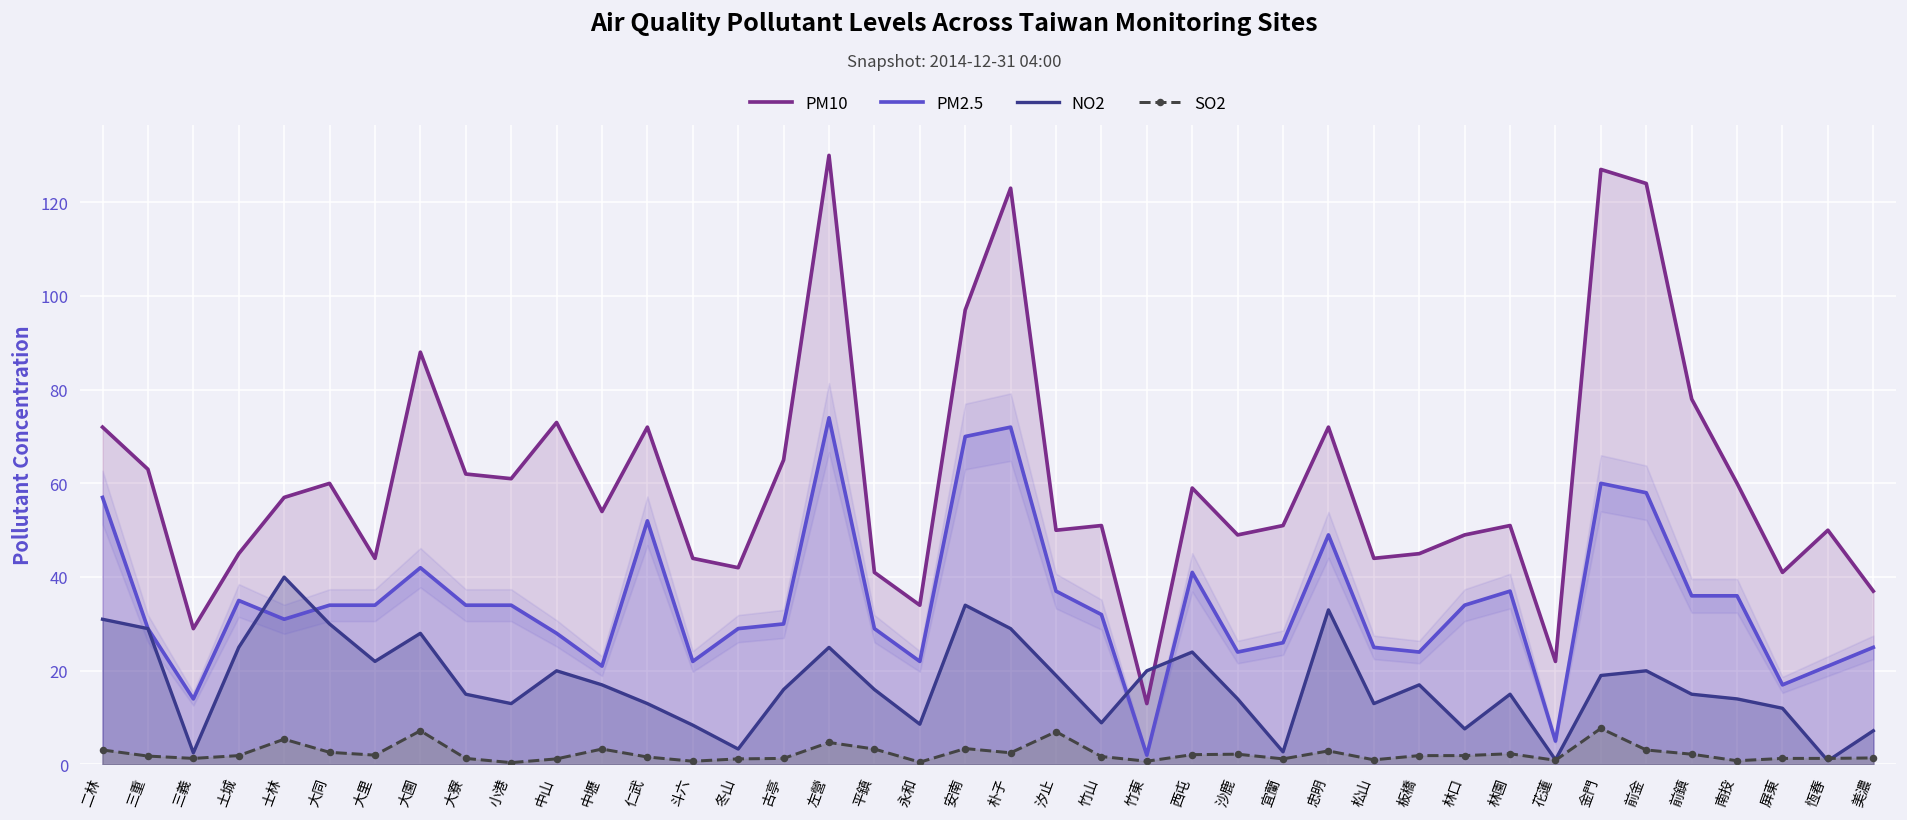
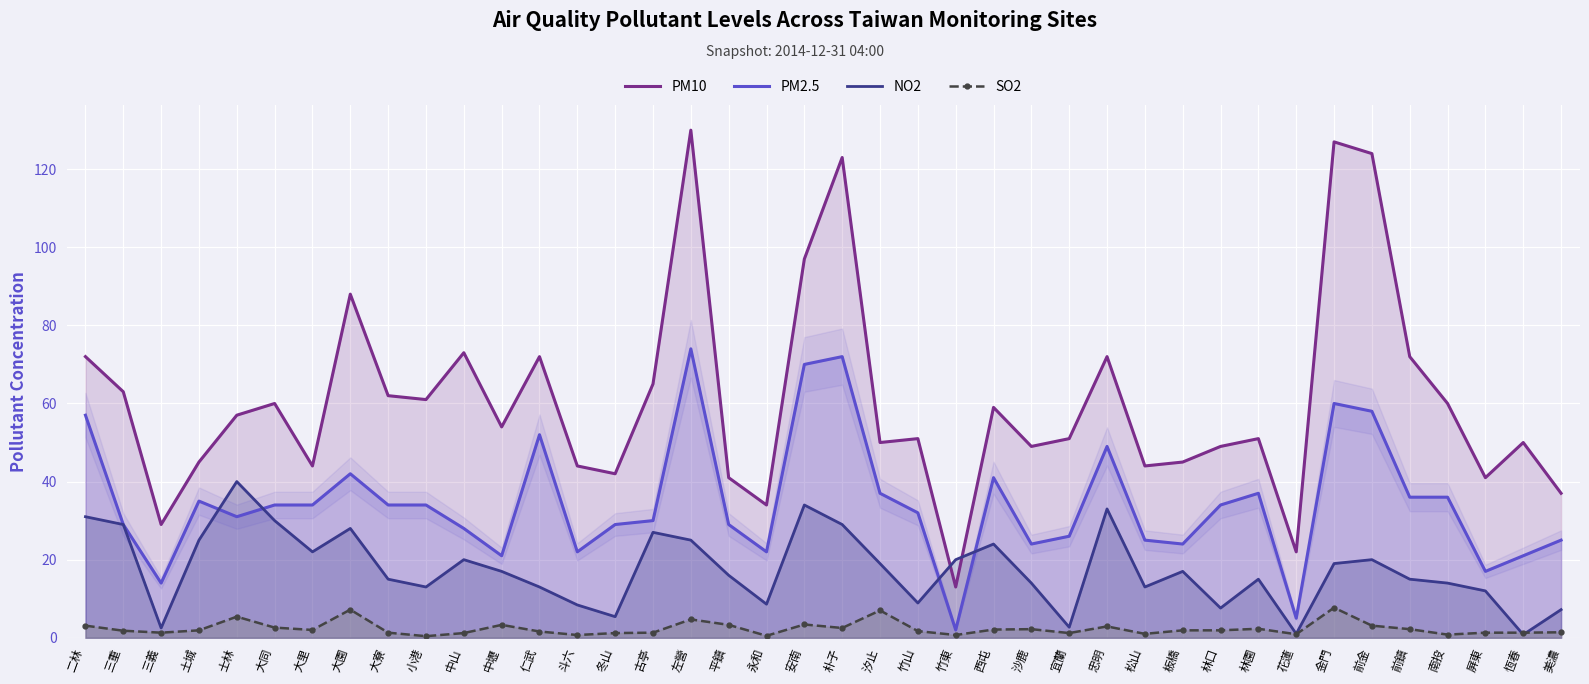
  {
    "PM10": {
      "二林": 72,
      "三重": 63,
      "三義": 29,
      "土城": 45,
      "士林": 57,
      "大同": 60,
      "大里": 44,
      "大園": 88,
      "大寮": 62,
      "小港": 61,
      "中山": 73,
      "中壢": 54,
      "仁武": 72,
      "斗六": 44,
      "冬山": 42,
      "古亭": 65,
      "左營": 130,
      "平鎮": 41,
      "永和": 34,
      "安南": 97,
      "朴子": 123,
      "汐止": 50,
      "竹山": 51,
      "竹東": 13,
      "西屯": 59,
      "沙鹿": 49,
      "宜蘭": 51,
      "忠明": 72,
      "松山": 44,
      "板橋": 45,
      "林口": 49,
      "林園": 51,
      "花蓮": 22,
      "金門": 127,
      "前金": 124,
-     "前鎮": 78,
+     "前鎮": 72,
      "南投": 60,
      "屏東": 41,
      "恆春": 50,
      "美濃": 37
    },
    "NO2": {
      "二林": 31,
      "三義": 3,
      "土城": 25,
      "士林": 40,
      "大同": 30,
      "大里": 22,
      "大園": 28,
      "大寮": 15,
      "小港": 13,
      "中山": 20,
      "中壢": 17,
      "仁武": 13,
      "斗六": 8,
-     "冬山": 3,
-     "古亭": 16,
+     "冬山": 5,
+     "古亭": 27,
      "左營": 25,
      "平鎮": 16,
      "永和": 9,
      "安南": 34,
      "朴子": 29,
      "汐止": 19,
      "竹山": 9,
      "竹東": 20,
      "西屯": 24,
      "沙鹿": 14,
      "宜蘭": 3,
      "忠明": 33,
      "松山": 13,
      "板橋": 17,
      "林口": 8,
      "林園": 15,
      "金門": 19,
      "前金": 20,
      "前鎮": 15,
      "南投": 14,
      "屏東": 12,
      "美濃": 7
    },
    "SO2": {
      "二林": 3,
      "三重": 2,
      "三義": 1,
      "土城": 2,
      "士林": 5,
      "大同": 3,
      "大里": 2,
      "大園": 7,
      "大寮": 1,
      "小港": 0,
      "中山": 1,
      "中壢": 3,
      "仁武": 2,
      "斗六": 1,
      "冬山": 1,
      "古亭": 1,
      "左營": 5,
      "平鎮": 3,
      "永和": 1,
      "安南": 3,
      "朴子": 3,
      "汐止": 7,
      "竹山": 2,
      "竹東": 1,
      "西屯": 2,
      "沙鹿": 2,
      "宜蘭": 1,
      "忠明": 3,
      "松山": 1,
      "板橋": 2,
      "林口": 2,
      "林園": 2,
      "金門": 8,
      "前金": 3,
      "前鎮": 2,
      "南投": 1,
      "屏東": 1,
      "美濃": 1
    }
  }
